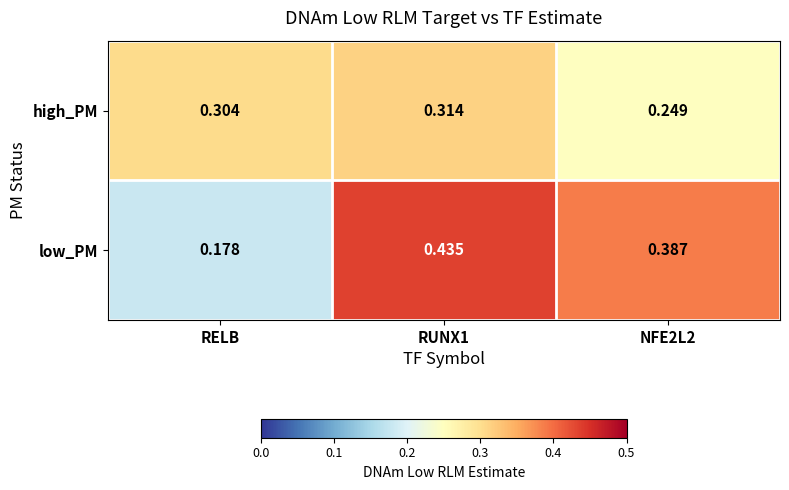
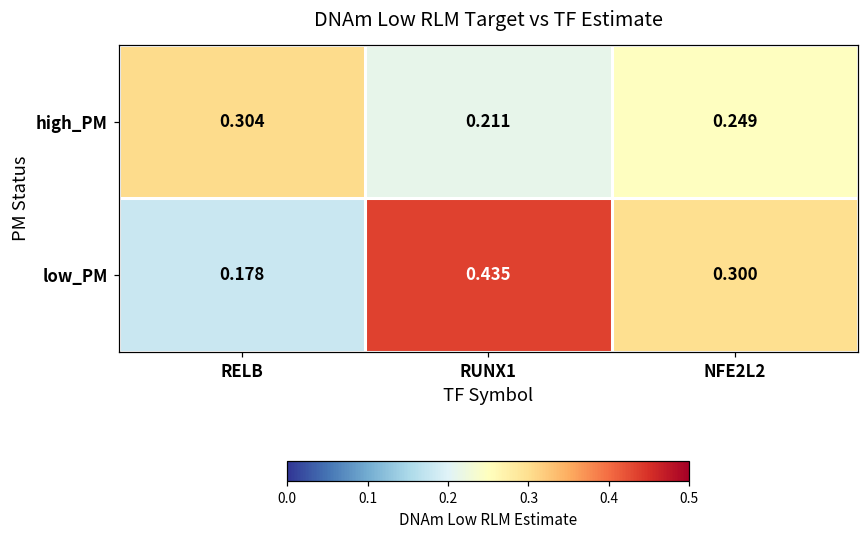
  {
    "high_PM": {
      "RELB": 0.304,
-     "RUNX1": 0.314,
+     "RUNX1": 0.211,
      "NFE2L2": 0.249
    },
    "low_PM": {
      "RELB": 0.178,
      "RUNX1": 0.435,
-     "NFE2L2": 0.387
+     "NFE2L2": 0.300
    }
  }
